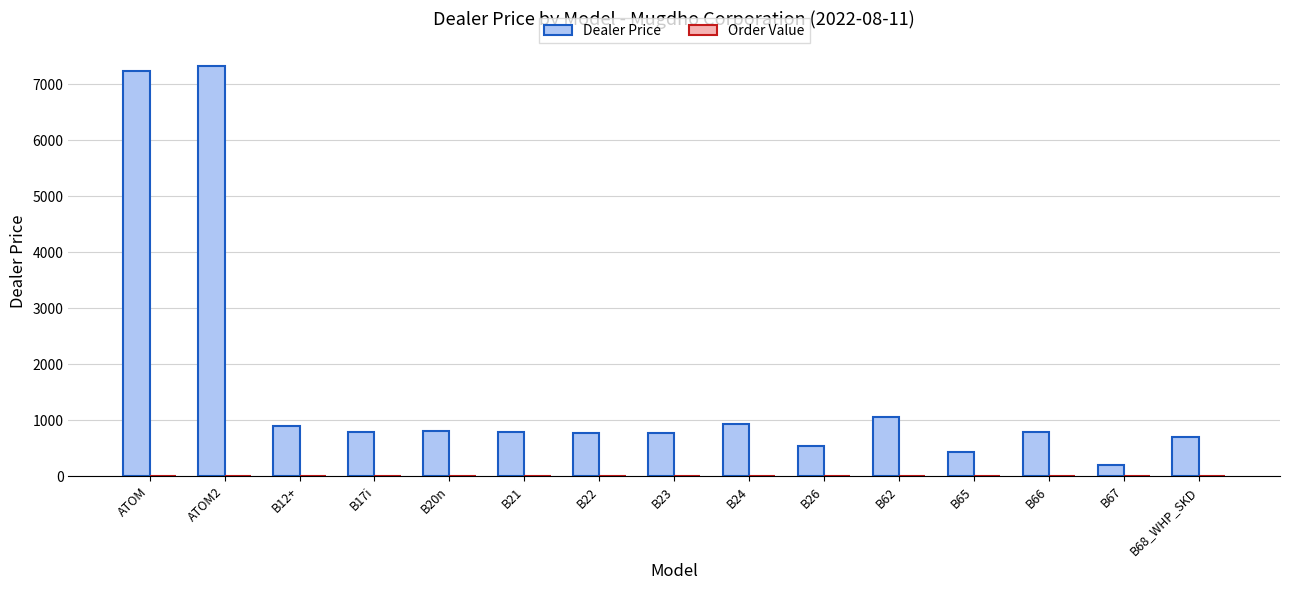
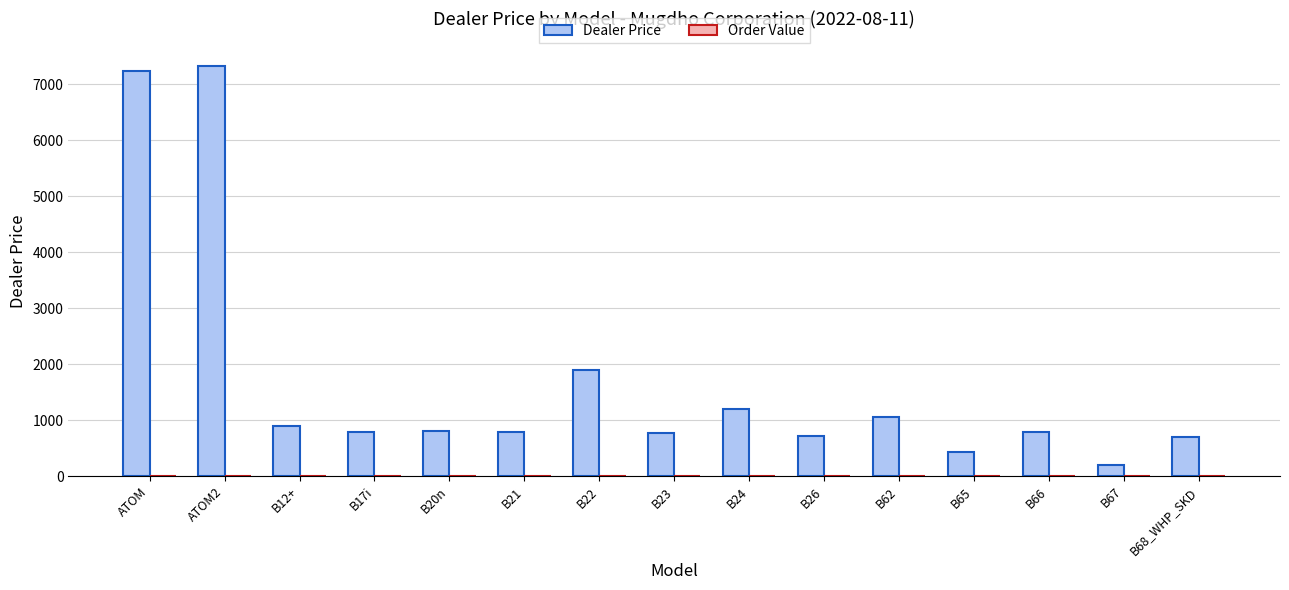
  {
    "Dealer Price": {
      "ATOM": 7200,
      "ATOM2": 7300,
      "B12+": 900,
      "B17i": 800,
      "B20n": 800,
      "B21": 800,
-     "B22": 800,
+     "B22": 1900,
      "B23": 800,
-     "B24": 900,
-     "B26": 500,
+     "B24": 1200,
+     "B26": 700,
      "B62": 1100,
      "B65": 400,
      "B66": 800,
      "B67": 200,
      "B68_WHP_SKD": 700
    },
    "Order Value": {
      "ATOM": 0,
      "ATOM2": 0,
      "B12+": 0,
      "B17i": 0,
      "B20n": 0,
      "B21": 0,
      "B22": 0,
      "B23": 0,
      "B24": 0,
      "B26": 0,
      "B62": 0,
      "B65": 0,
      "B66": 0,
      "B67": 0,
      "B68_WHP_SKD": 0
    }
  }
